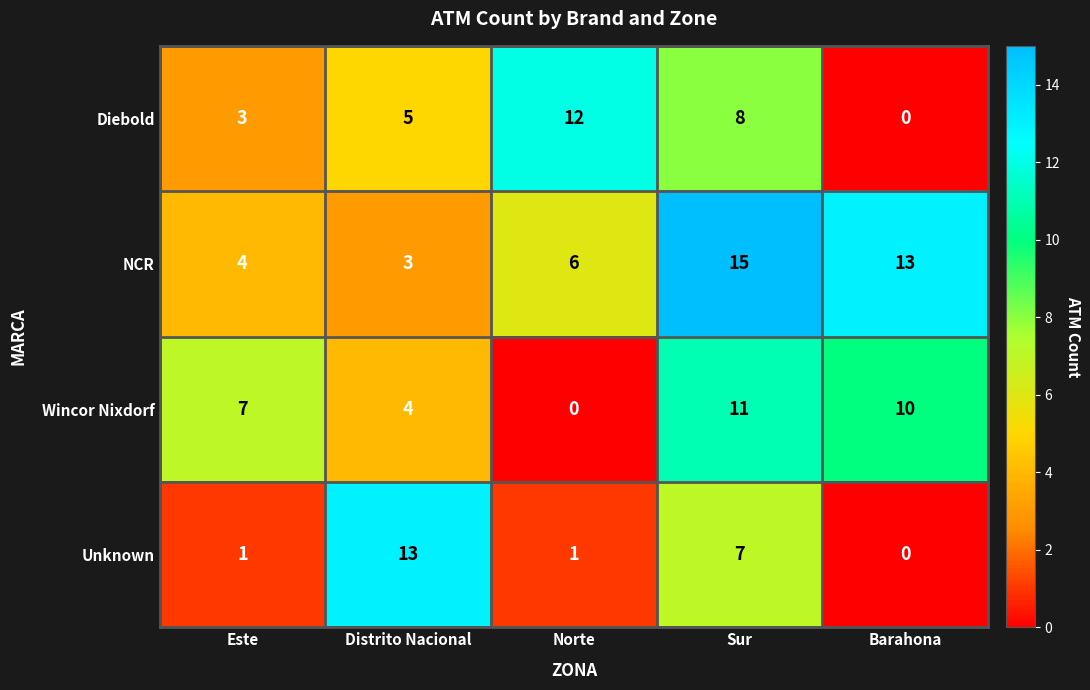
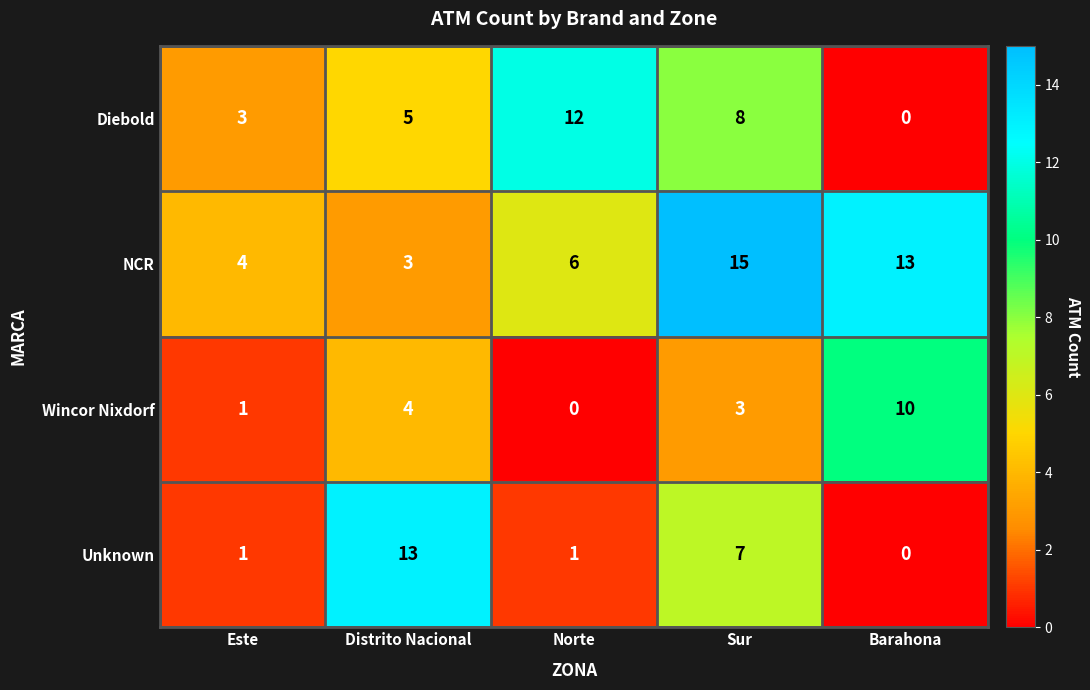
  {
    "Diebold": {
      "Este": 3,
      "Distrito Nacional": 5,
      "Norte": 12,
      "Sur": 8,
      "Barahona": 0
    },
    "NCR": {
      "Este": 4,
      "Distrito Nacional": 3,
      "Norte": 6,
      "Sur": 15,
      "Barahona": 13
    },
    "Wincor Nixdorf": {
-     "Este": 7,
+     "Este": 1,
      "Distrito Nacional": 4,
      "Norte": 0,
-     "Sur": 11,
+     "Sur": 3,
      "Barahona": 10
    },
    "Unknown": {
      "Este": 1,
      "Distrito Nacional": 13,
      "Norte": 1,
      "Sur": 7,
      "Barahona": 0
    }
  }
